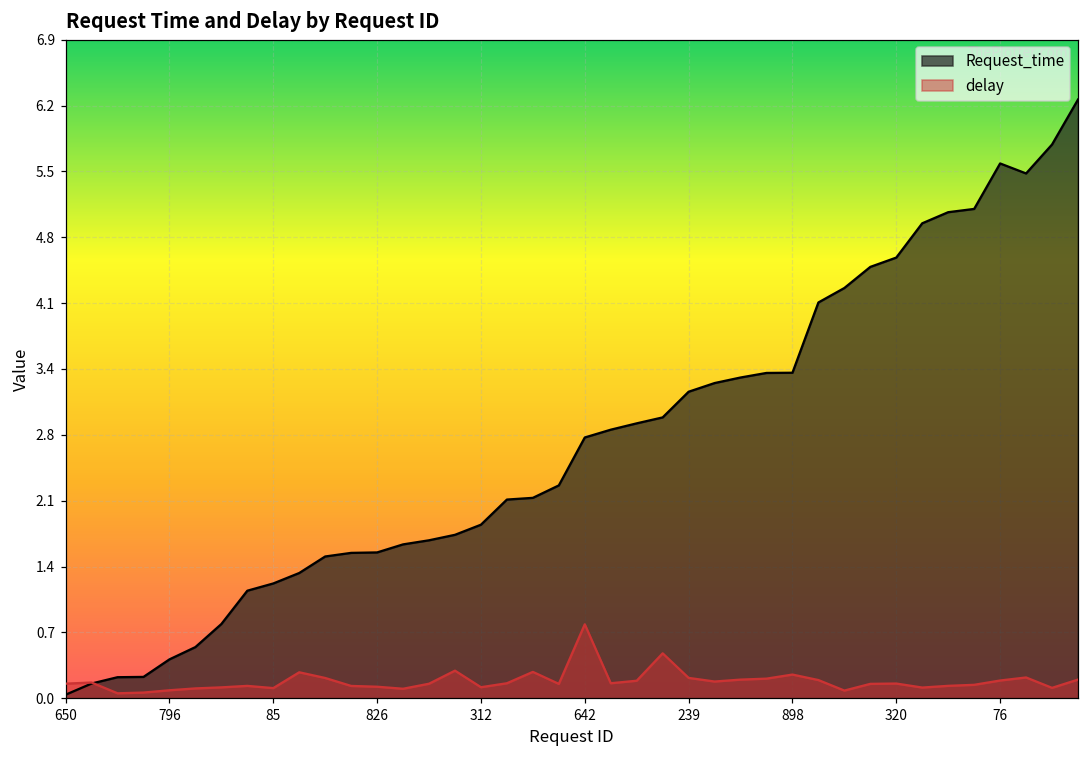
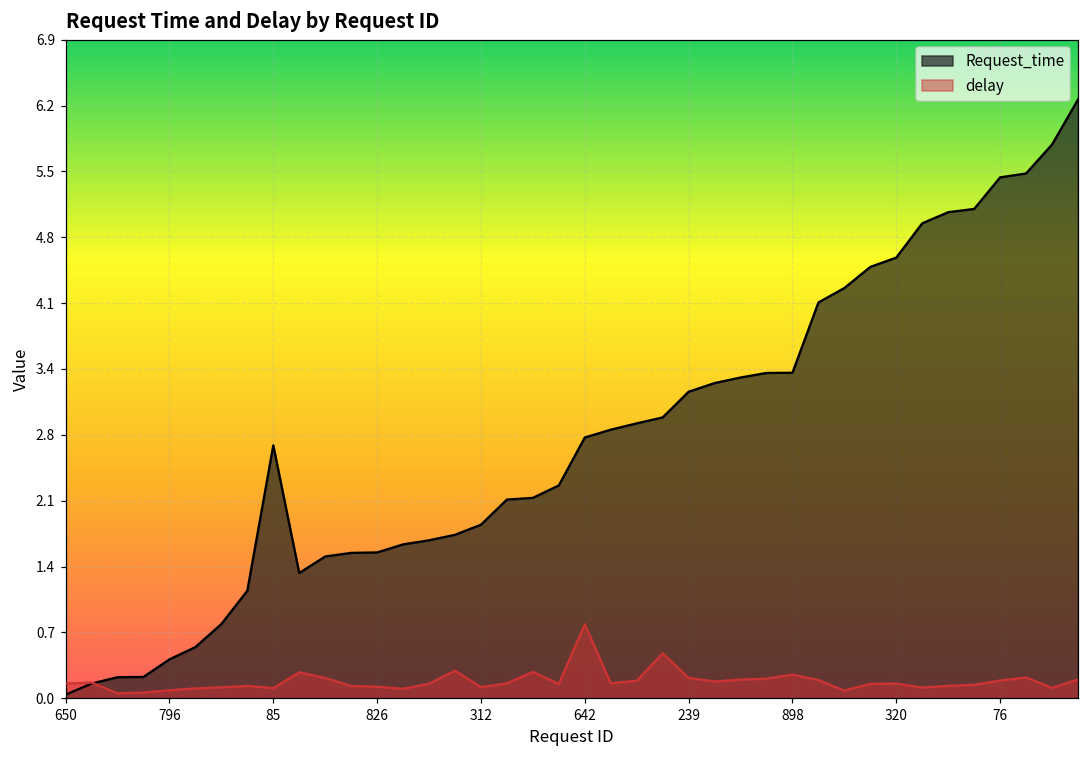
  {
    "Request_time": {
      "650": 0.0,
      "796": 0.4,
-     "85": 1.2,
+     "85": 2.6,
      "826": 1.5,
      "312": 1.8,
      "642": 2.7,
      "239": 3.2,
      "898": 3.4,
      "320": 4.6,
-     "76": 5.6
+     "76": 5.4
    },
    "delay": {
      "650": 0.2,
      "796": 0.1,
      "85": 0.1,
      "826": 0.1,
      "312": 0.1,
      "642": 0.8,
      "239": 0.2,
      "898": 0.2,
      "320": 0.2,
      "76": 0.2
    }
  }
